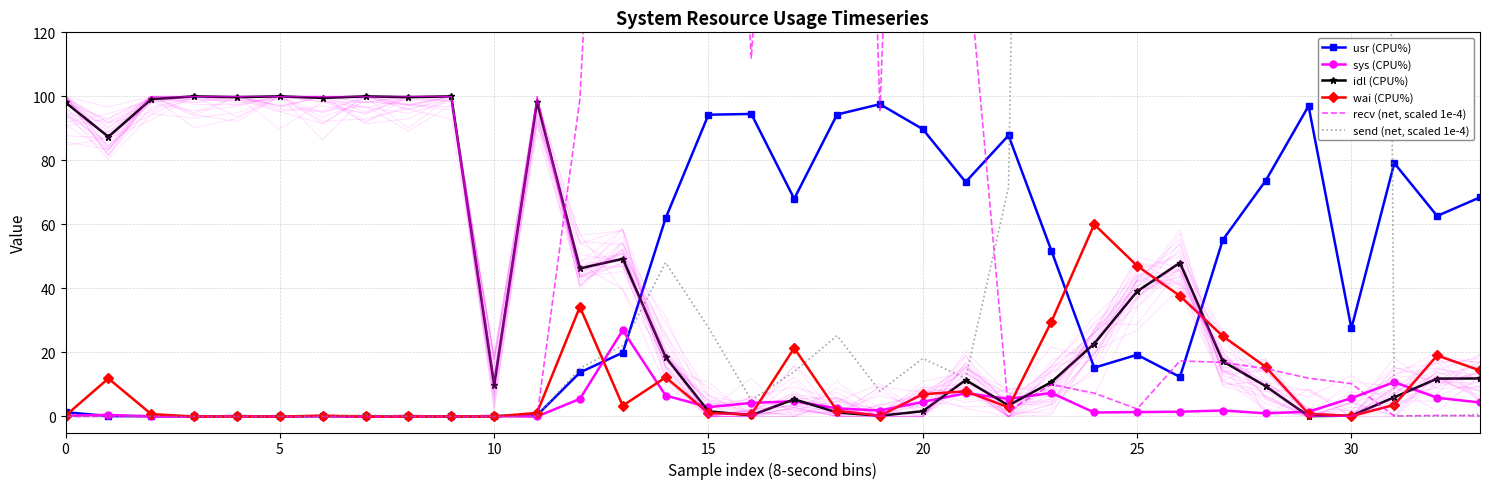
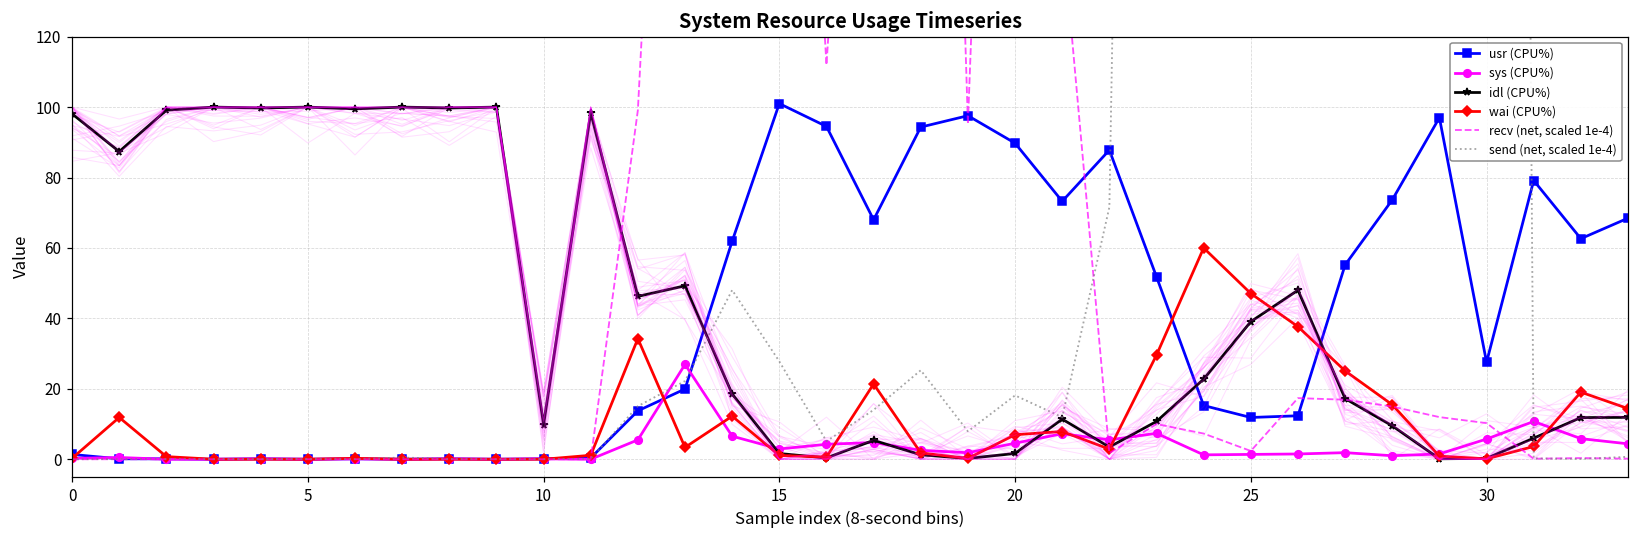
  {
    "usr (CPU%)": {
      "0": 1,
-     "15": 94,
+     "15": 101,
      "20": 90,
-     "25": 19,
+     "25": 12,
      "30": 28
    },
    "wai (CPU%)": {
      "25": 47
    },
    "send (net, scaled 1e-4)": {
      "15": 28,
      "20": 18
    }
  }
